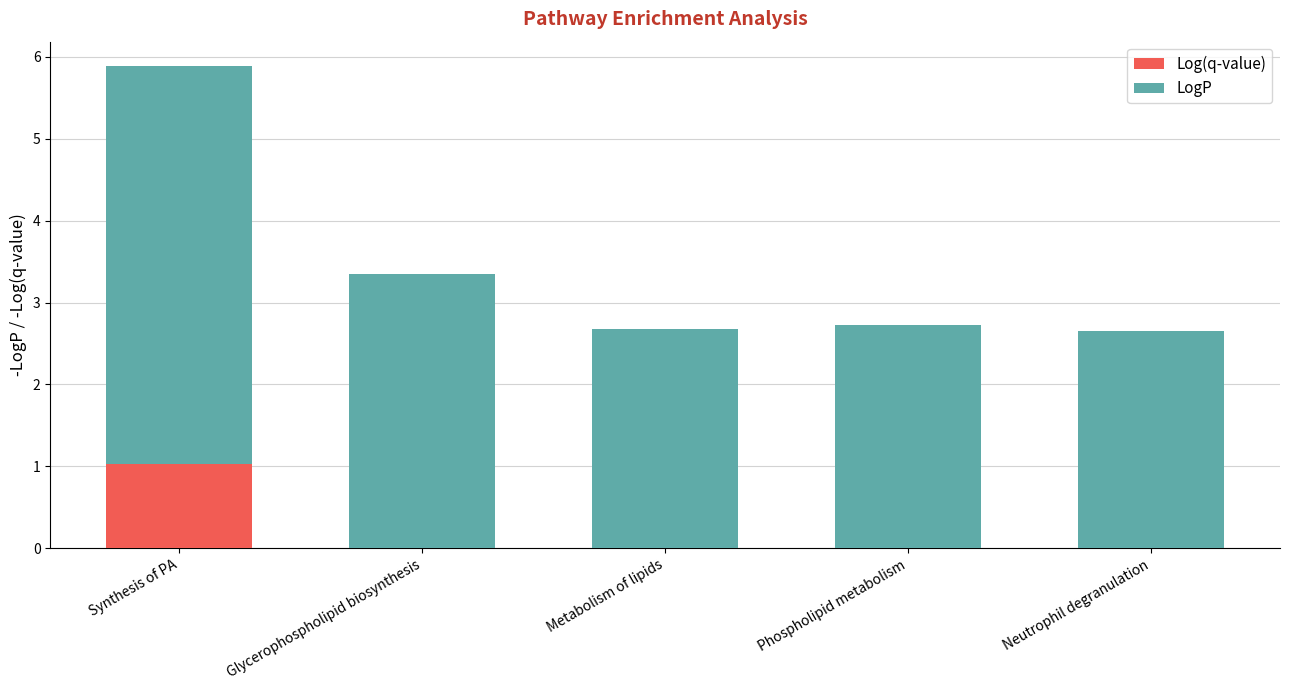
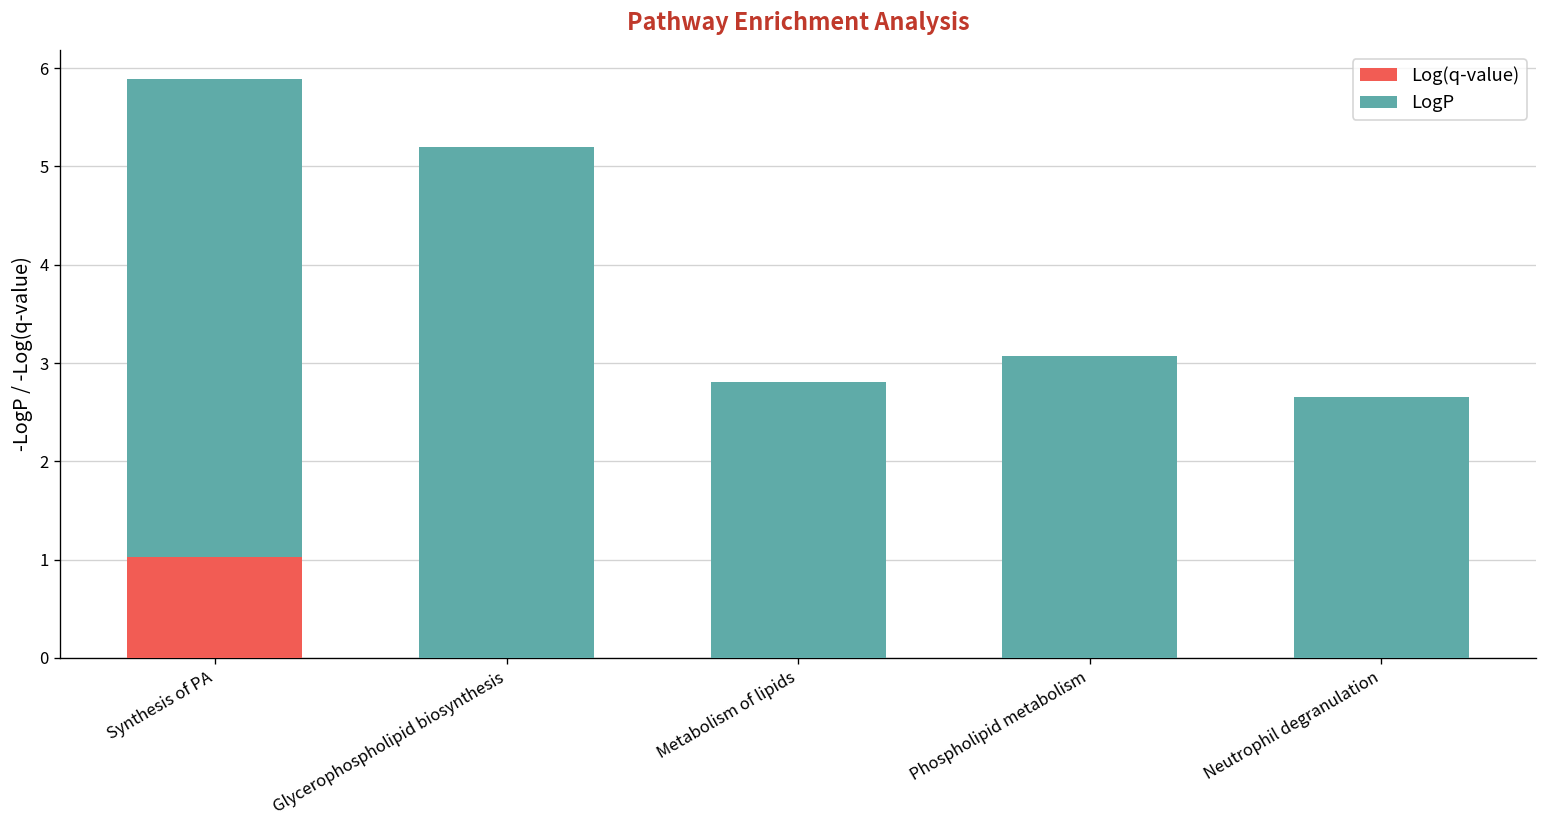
  {
    "Log(q-value)": {
      "Synthesis of PA": 1.0,
      "Glycerophospholipid biosynthesis": 0.0,
      "Metabolism of lipids": 0.0,
      "Phospholipid metabolism": 0.0,
      "Neutrophil degranulation": 0.0
    },
    "LogP": {
      "Synthesis of PA": 4.9,
-     "Glycerophospholipid biosynthesis": 3.3,
-     "Metabolism of lipids": 2.7,
-     "Phospholipid metabolism": 2.7,
+     "Glycerophospholipid biosynthesis": 5.2,
+     "Metabolism of lipids": 2.8,
+     "Phospholipid metabolism": 3.1,
      "Neutrophil degranulation": 2.7
    }
  }
